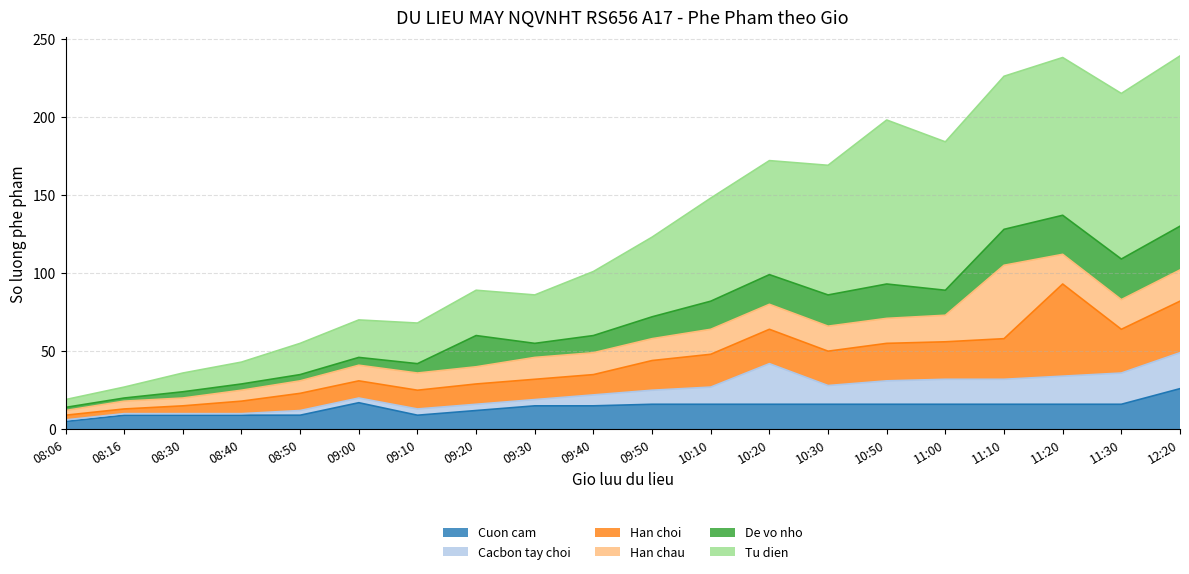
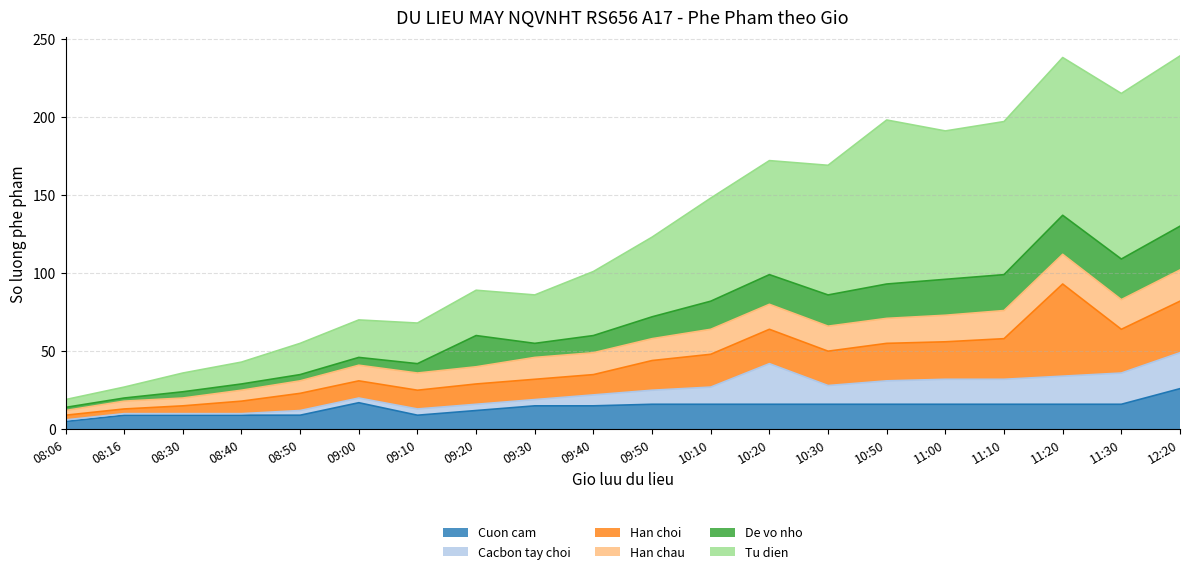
  {
    "Cuon cam": {
      "08:50": 9,
      "09:00": 17,
      "09:10": 9,
      "09:20": 12,
      "09:30": 15,
      "09:40": 15,
      "09:50": 16,
      "10:10": 16,
      "10:20": 16,
      "10:30": 16,
      "10:50": 16,
      "11:00": 16,
      "11:10": 16,
      "11:20": 16,
      "11:30": 16,
      "12:20": 26
    },
    "Cacbon tay choi": {
      "08:50": 3,
      "09:00": 3,
      "09:10": 4,
      "09:20": 4,
      "09:30": 4,
      "09:40": 7,
      "09:50": 9,
      "10:10": 11,
      "10:20": 26,
      "10:30": 12,
      "10:50": 15,
      "11:00": 16,
      "11:10": 16,
      "11:20": 18,
      "11:30": 20,
      "12:20": 23
    },
    "Han choi": {
      "08:06": 3,
      "08:16": 3,
      "08:30": 5,
      "08:40": 8,
      "08:50": 11,
      "09:00": 11,
      "09:10": 12,
      "09:20": 13,
      "09:30": 13,
      "09:40": 13,
      "09:50": 19,
      "10:10": 21,
      "10:20": 22,
      "10:30": 22,
      "10:50": 24,
      "11:00": 24,
      "11:10": 26,
      "11:20": 59,
      "11:30": 28,
      "12:20": 33
    },
    "Han chau": {
      "08:06": 3,
      "08:16": 5,
      "08:30": 5,
      "08:40": 7,
      "08:50": 8,
      "09:00": 10,
      "09:10": 11,
      "09:20": 11,
      "09:30": 14,
      "09:40": 14,
      "09:50": 14,
      "10:10": 16,
      "10:20": 16,
      "10:30": 16,
      "10:50": 16,
      "11:00": 17,
-     "11:10": 47,
+     "11:10": 18,
      "11:20": 19,
      "11:30": 19,
      "12:20": 20
    },
    "De vo nho": {
      "08:06": 2,
      "08:16": 2,
      "08:30": 4,
      "08:40": 4,
      "08:50": 4,
      "09:00": 5,
      "09:10": 6,
      "09:20": 20,
      "09:30": 9,
      "09:40": 11,
      "09:50": 14,
      "10:10": 18,
      "10:20": 19,
      "10:30": 20,
      "10:50": 22,
-     "11:00": 16,
+     "11:00": 23,
      "11:10": 23,
      "11:20": 25,
      "11:30": 26,
      "12:20": 28
    },
    "Tu dien": {
      "08:06": 5,
      "08:16": 7,
      "08:30": 12,
      "08:40": 14,
      "08:50": 20,
      "09:00": 24,
      "09:10": 26,
      "09:20": 29,
      "09:30": 31,
      "09:40": 41,
      "09:50": 51,
      "10:10": 66,
      "10:20": 73,
      "10:30": 83,
      "10:50": 105,
      "11:00": 95,
      "11:10": 98,
      "11:20": 101,
      "11:30": 106,
      "12:20": 109
    }
  }
